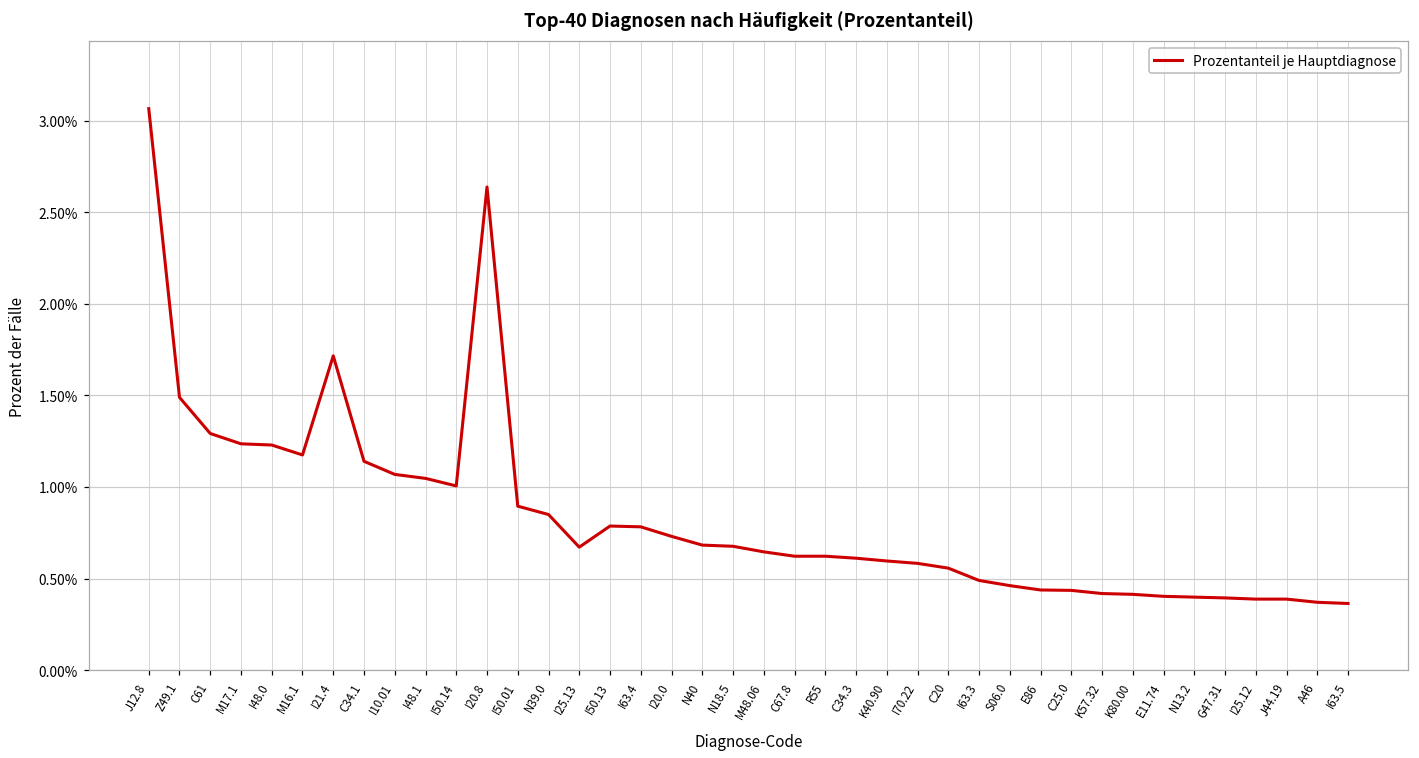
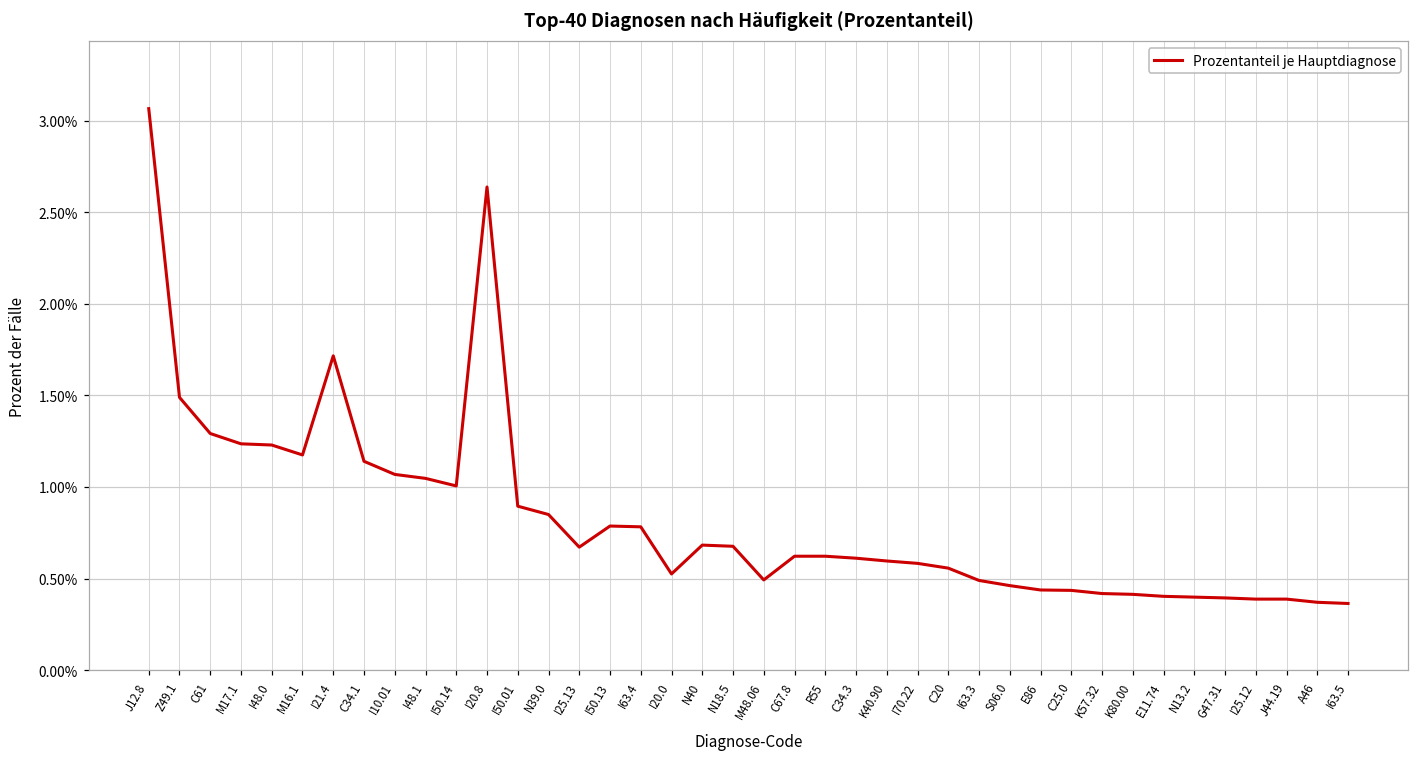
  {
    "J12.8": "3.06%",
    "Z49.1": "1.49%",
    "C61": "1.29%",
    "M17.1": "1.24%",
    "I48.0": "1.23%",
    "M16.1": "1.17%",
    "I21.4": "1.72%",
    "C34.1": "1.14%",
    "I10.01": "1.07%",
    "I48.1": "1.05%",
    "I50.14": "1.01%",
    "I20.8": "2.64%",
    "I50.01": "0.90%",
    "N39.0": "0.85%",
    "I25.13": "0.67%",
    "I50.13": "0.79%",
    "I63.4": "0.78%",
-   "I20.0": "0.73%",
+   "I20.0": "0.53%",
    "N40": "0.68%",
    "N18.5": "0.68%",
-   "M48.06": "0.65%",
+   "M48.06": "0.49%",
    "C67.8": "0.62%",
    "R55": "0.62%",
    "C34.3": "0.61%",
    "K40.90": "0.60%",
    "I70.22": "0.58%",
    "C20": "0.56%",
    "I63.3": "0.49%",
    "S06.0": "0.46%",
    "E86": "0.44%",
    "C25.0": "0.44%",
    "K57.32": "0.42%",
    "K80.00": "0.41%",
    "E11.74": "0.40%",
    "N13.2": "0.40%",
    "G47.31": "0.39%",
    "I25.12": "0.39%",
    "J44.19": "0.39%",
    "A46": "0.37%",
    "I63.5": "0.36%"
  }
